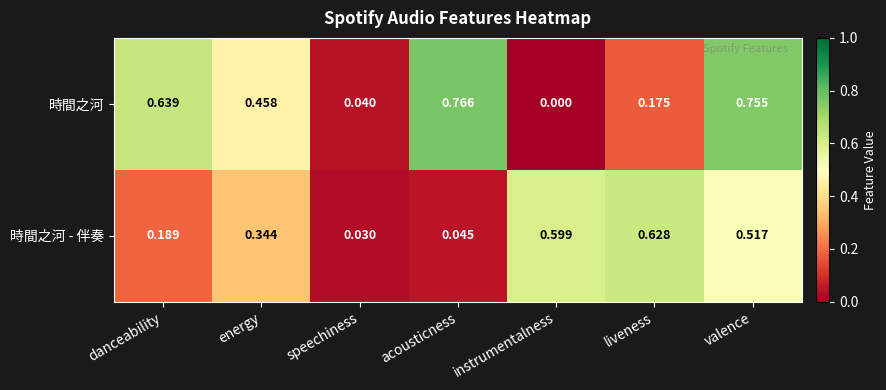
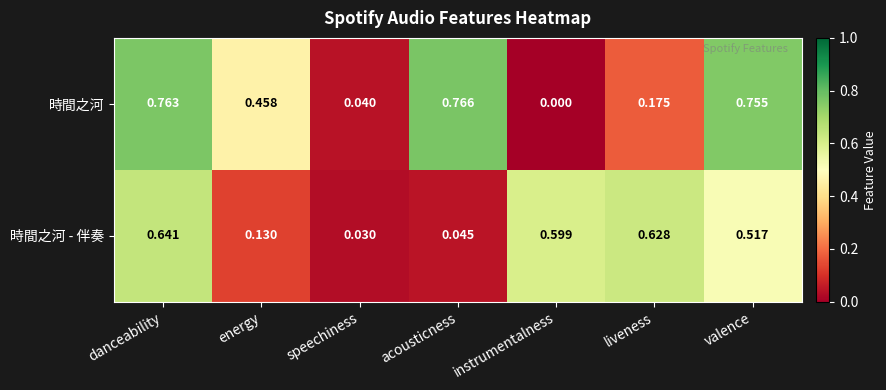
  {
    "時間之河": {
-     "danceability": 0.639,
+     "danceability": 0.763,
      "energy": 0.458,
      "speechiness": 0.040,
      "acousticness": 0.766,
      "instrumentalness": 0.000,
      "liveness": 0.175
    },
    "時間之河 - 伴奏": {
-     "danceability": 0.189,
-     "energy": 0.344,
+     "danceability": 0.641,
+     "energy": 0.130,
      "speechiness": 0.030,
      "acousticness": 0.045,
      "instrumentalness": 0.599,
      "liveness": 0.628,
      "valence": 0.517
    }
  }
